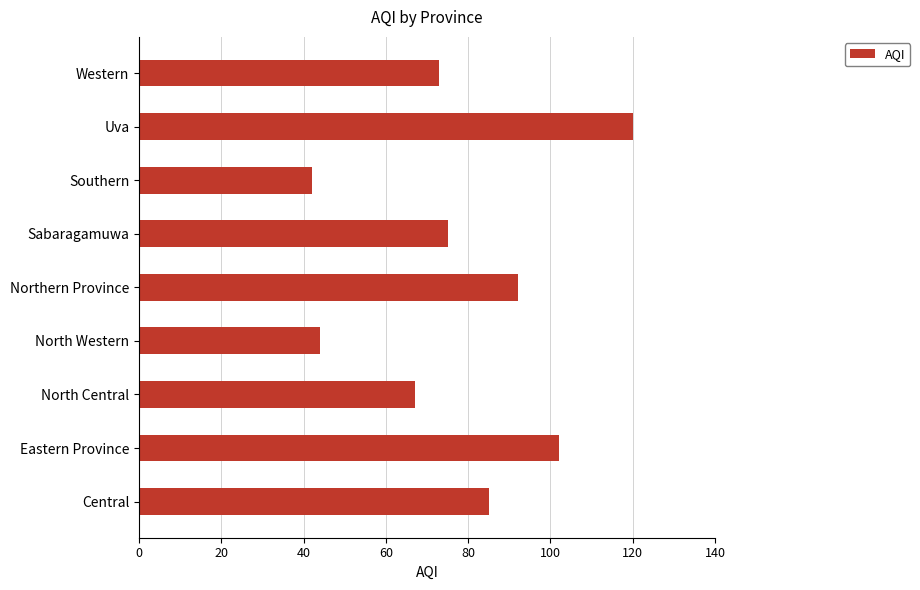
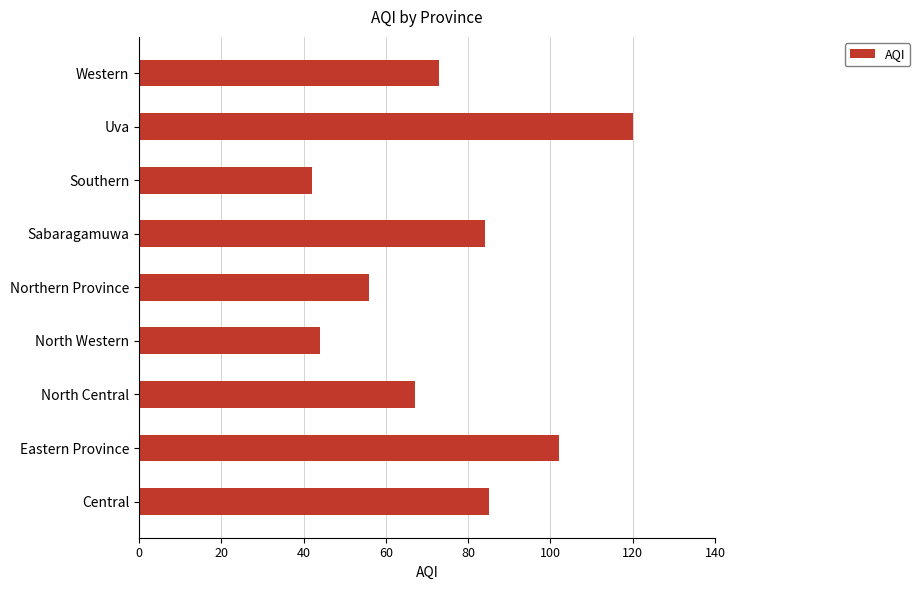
  {
    "Western": 73,
    "Uva": 120,
    "Southern": 42,
-   "Sabaragamuwa": 75,
-   "Northern Province": 92,
+   "Sabaragamuwa": 84,
+   "Northern Province": 56,
    "North Western": 44,
    "North Central": 67,
    "Eastern Province": 102,
    "Central": 85
  }
